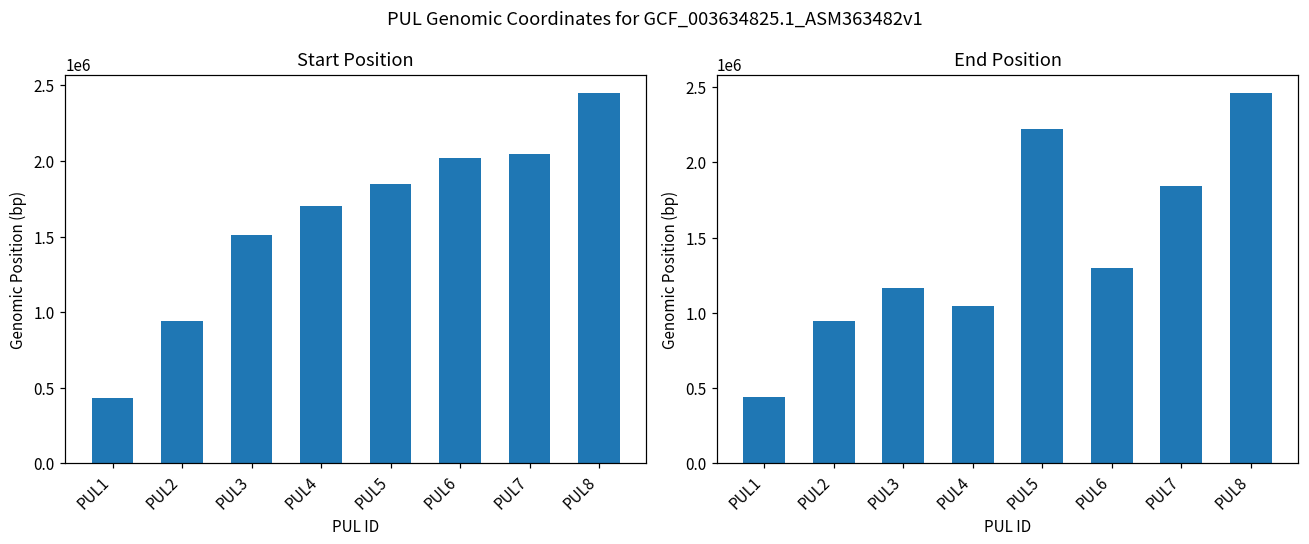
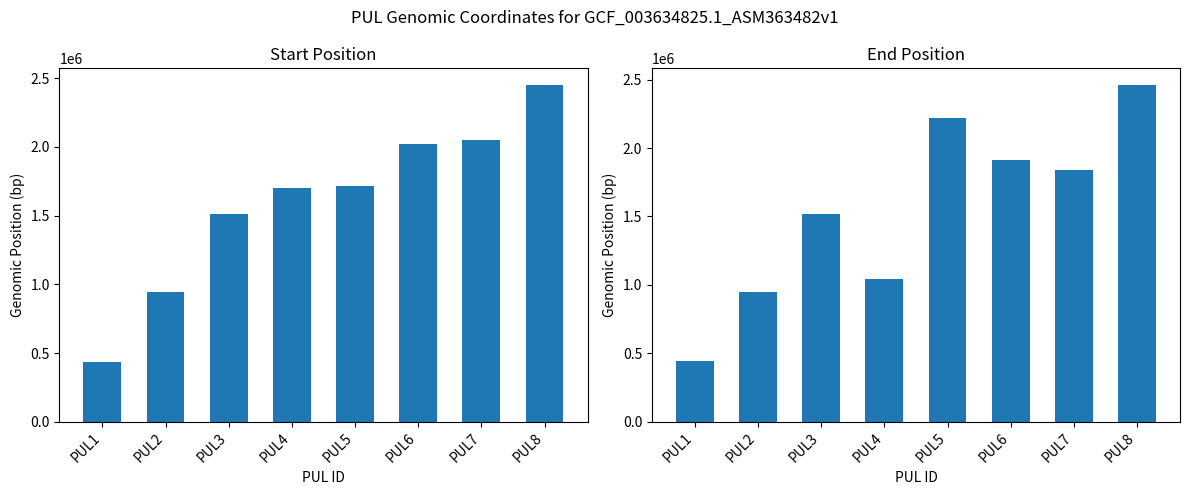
  {
    "Start Position": {
      "PUL1": 430000,
      "PUL2": 940000,
      "PUL3": 1510000,
      "PUL4": 1700000,
-     "PUL5": 1850000,
+     "PUL5": 1720000,
      "PUL6": 2020000,
      "PUL7": 2050000,
      "PUL8": 2450000
    },
    "End Position": {
      "PUL1": 440000,
      "PUL2": 950000,
-     "PUL3": 1170000,
+     "PUL3": 1520000,
      "PUL4": 1040000,
      "PUL5": 2220000,
-     "PUL6": 1300000,
+     "PUL6": 1910000,
      "PUL7": 1840000,
      "PUL8": 2460000
    }
  }
